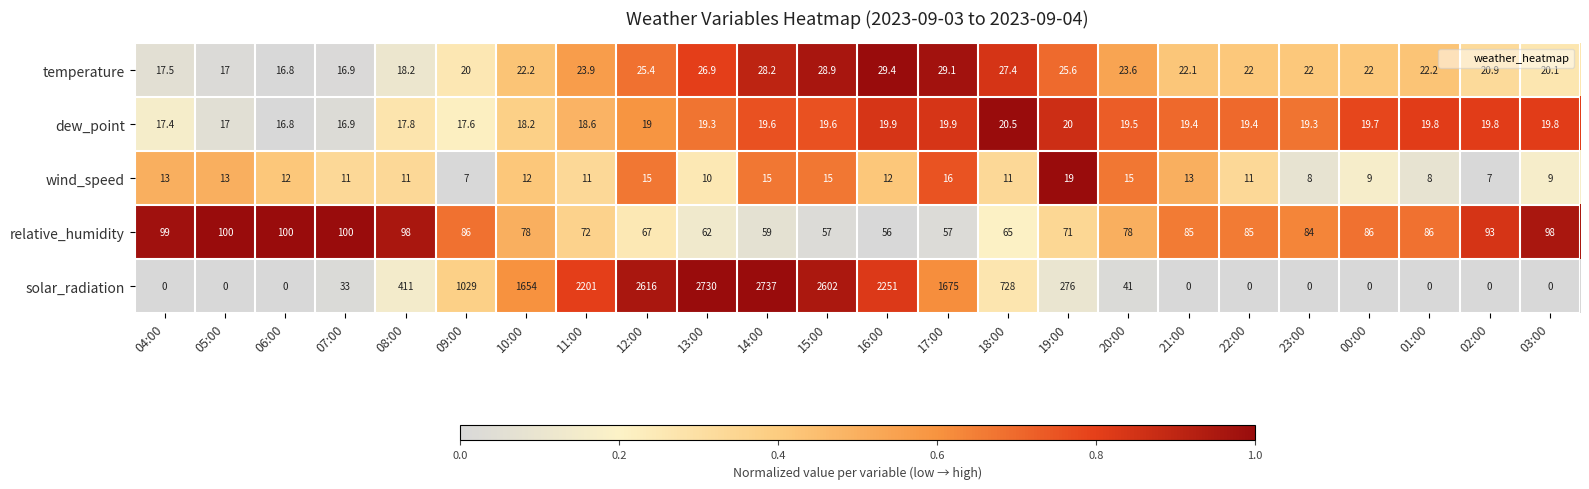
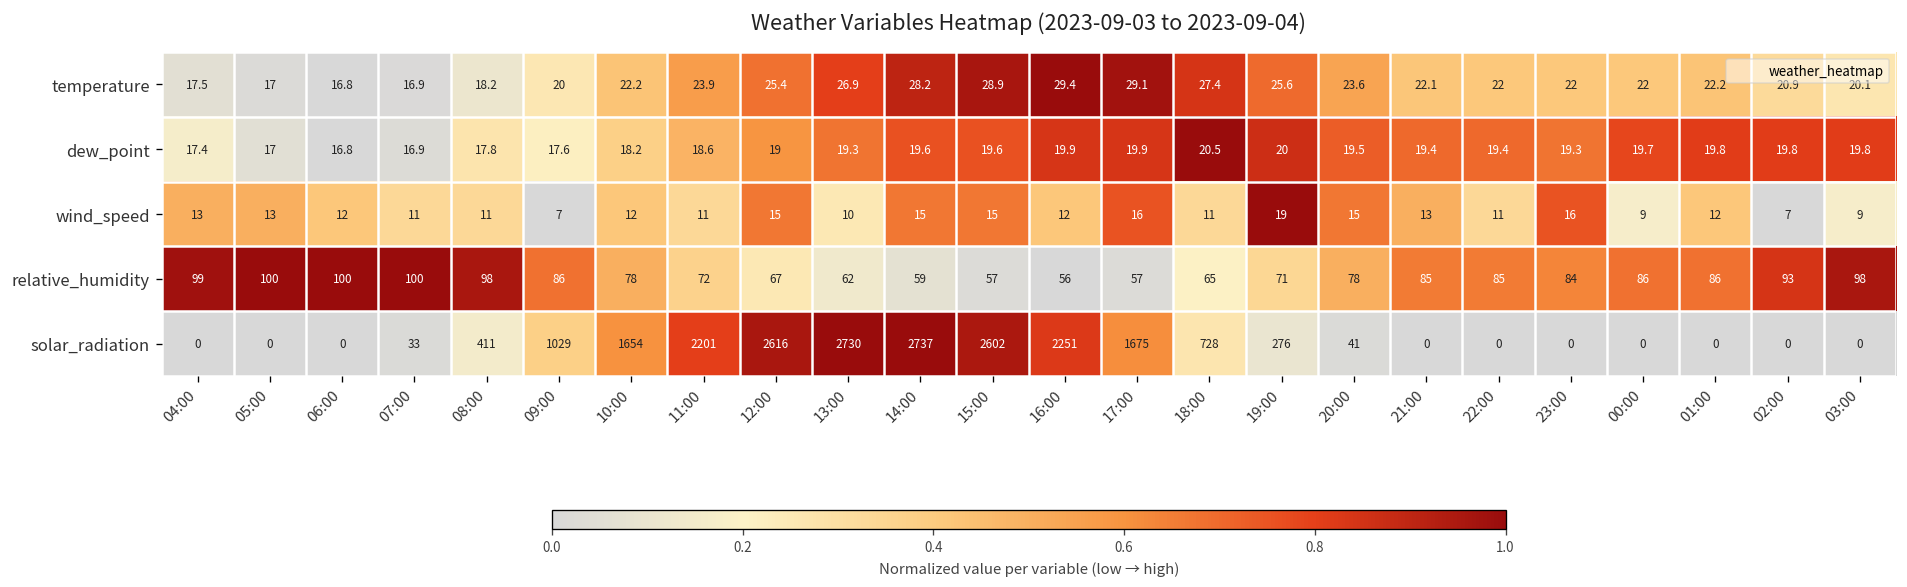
  {
    "temperature": {
      "04:00": 17.5,
      "05:00": 17,
      "06:00": 16.8,
      "07:00": 16.9,
      "08:00": 18.2,
      "09:00": 20,
      "10:00": 22.2,
      "11:00": 23.9,
      "12:00": 25.4,
      "13:00": 26.9,
      "14:00": 28.2,
      "15:00": 28.9,
      "16:00": 29.4,
      "17:00": 29.1,
      "18:00": 27.4,
      "19:00": 25.6,
      "20:00": 23.6,
      "21:00": 22.1,
      "22:00": 22,
      "23:00": 22,
      "00:00": 22
    },
    "dew_point": {
      "04:00": 17.4,
      "05:00": 17,
      "06:00": 16.8,
      "07:00": 16.9,
      "08:00": 17.8,
      "09:00": 17.6,
      "10:00": 18.2,
      "11:00": 18.6,
      "12:00": 19,
      "13:00": 19.3,
      "14:00": 19.6,
      "15:00": 19.6,
      "16:00": 19.9,
      "17:00": 19.9,
      "18:00": 20.5,
      "19:00": 20,
      "20:00": 19.5,
      "21:00": 19.4,
      "22:00": 19.4,
      "23:00": 19.3,
      "00:00": 19.7,
      "01:00": 19.8,
      "02:00": 19.8,
      "03:00": 19.8
    },
    "wind_speed": {
      "04:00": 13,
      "05:00": 13,
      "06:00": 12,
      "07:00": 11,
      "08:00": 11,
      "09:00": 7,
      "10:00": 12,
      "11:00": 11,
      "12:00": 15,
      "13:00": 10,
      "14:00": 15,
      "15:00": 15,
      "16:00": 12,
      "17:00": 16,
      "18:00": 11,
      "19:00": 19,
      "20:00": 15,
      "21:00": 13,
      "22:00": 11,
-     "23:00": 8,
+     "23:00": 16,
      "00:00": 9,
-     "01:00": 8,
+     "01:00": 12,
      "02:00": 7,
      "03:00": 9
    },
    "relative_humidity": {
      "04:00": 99,
      "05:00": 100,
      "06:00": 100,
      "07:00": 100,
      "08:00": 98,
      "09:00": 86,
      "10:00": 78,
      "11:00": 72,
      "12:00": 67,
      "13:00": 62,
      "14:00": 59,
      "15:00": 57,
      "16:00": 56,
      "17:00": 57,
      "18:00": 65,
      "19:00": 71,
      "20:00": 78,
      "21:00": 85,
      "22:00": 85,
      "23:00": 84,
      "00:00": 86,
      "01:00": 86,
      "02:00": 93,
      "03:00": 98
    },
    "solar_radiation": {
      "04:00": 0,
      "05:00": 0,
      "06:00": 0,
      "07:00": 33,
      "08:00": 411,
      "09:00": 1029,
      "10:00": 1654,
      "11:00": 2201,
      "12:00": 2616,
      "13:00": 2730,
      "14:00": 2737,
      "15:00": 2602,
      "16:00": 2251,
      "17:00": 1675,
      "18:00": 728,
      "19:00": 276,
      "20:00": 41,
      "21:00": 0,
      "22:00": 0,
      "23:00": 0,
      "00:00": 0,
      "01:00": 0,
      "02:00": 0,
      "03:00": 0
    }
  }
